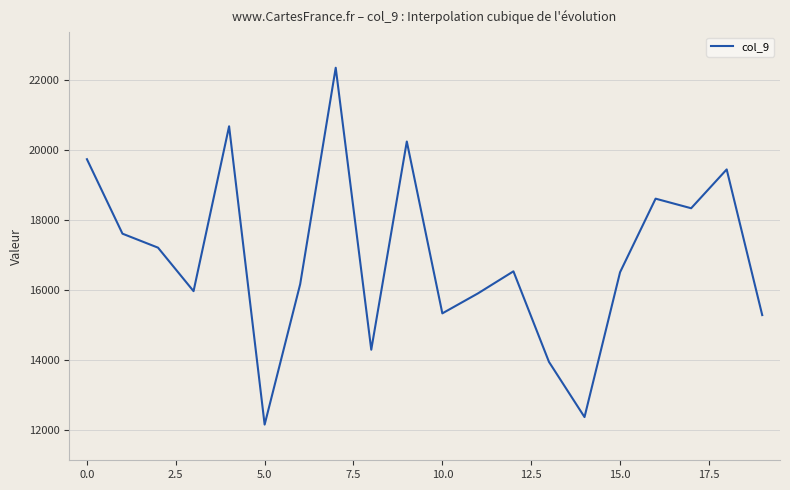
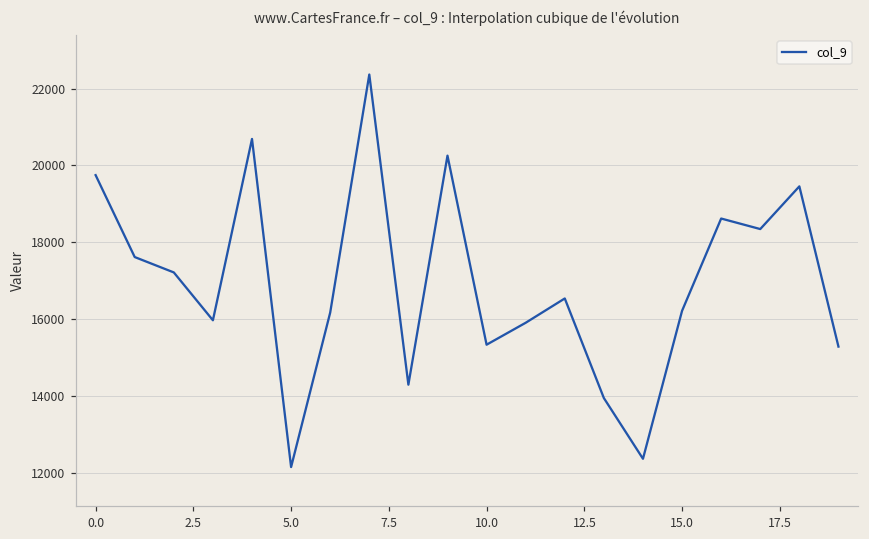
  {
    "0.0": 19700,
    "5.0": 12200,
    "10.0": 15300,
-   "15.0": 16500
+   "15.0": 16200
  }
